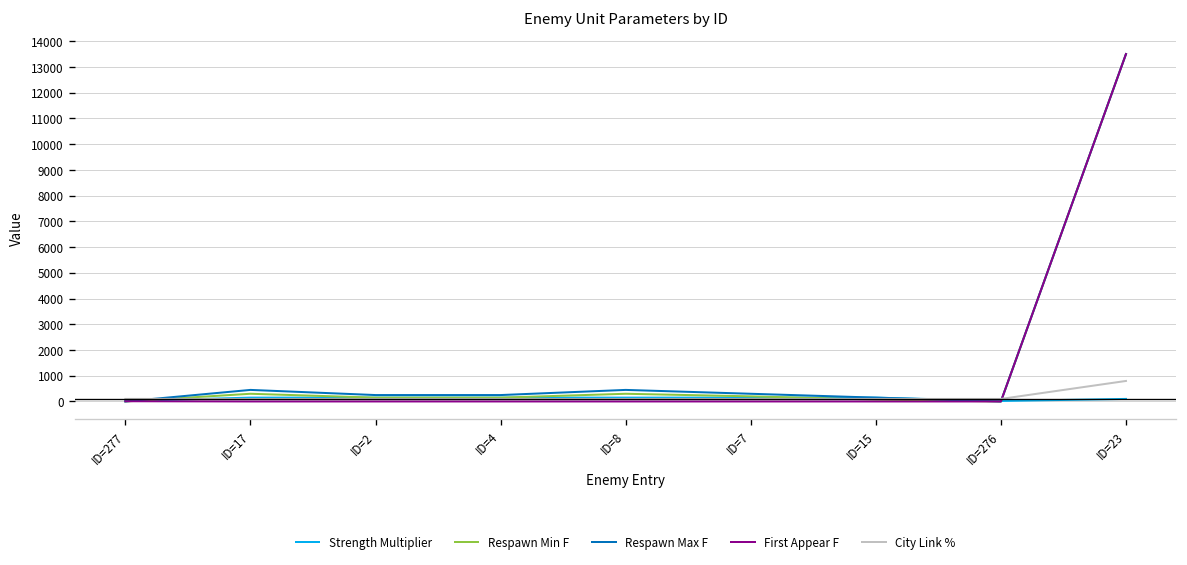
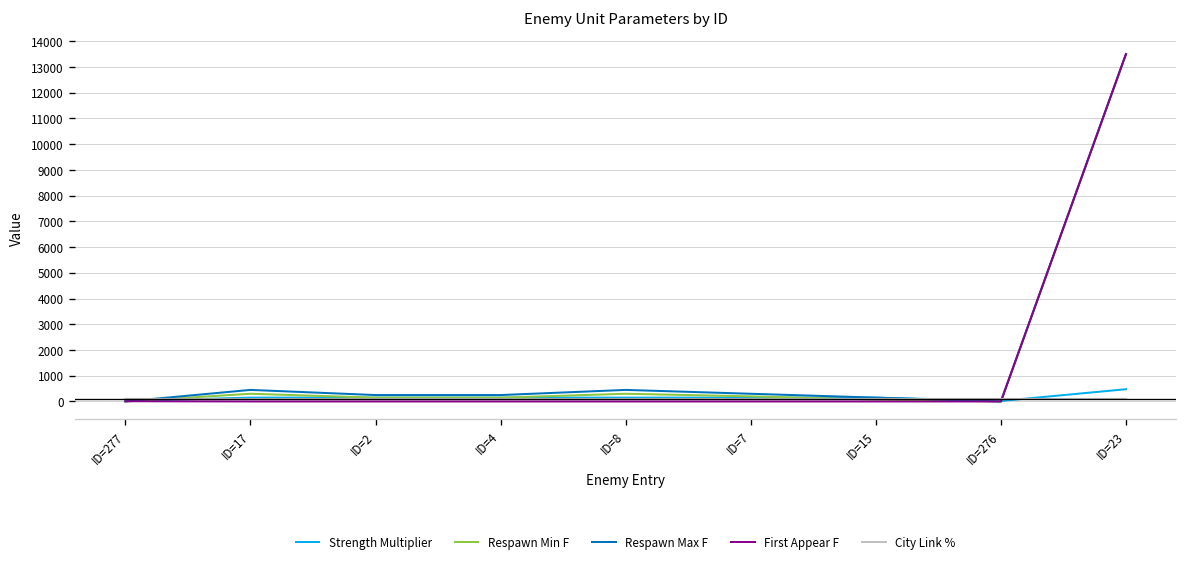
  {
    "Strength Multiplier": {
-     "ID=23": 100
+     "ID=23": 500
    },
    "Respawn Min F": {
      "ID=17": 300,
      "ID=8": 300
    },
    "Respawn Max F": {
      "ID=17": 500,
      "ID=8": 500
    },
    "City Link %": {
-     "ID=23": 800
+     "ID=23": 100
    }
  }
